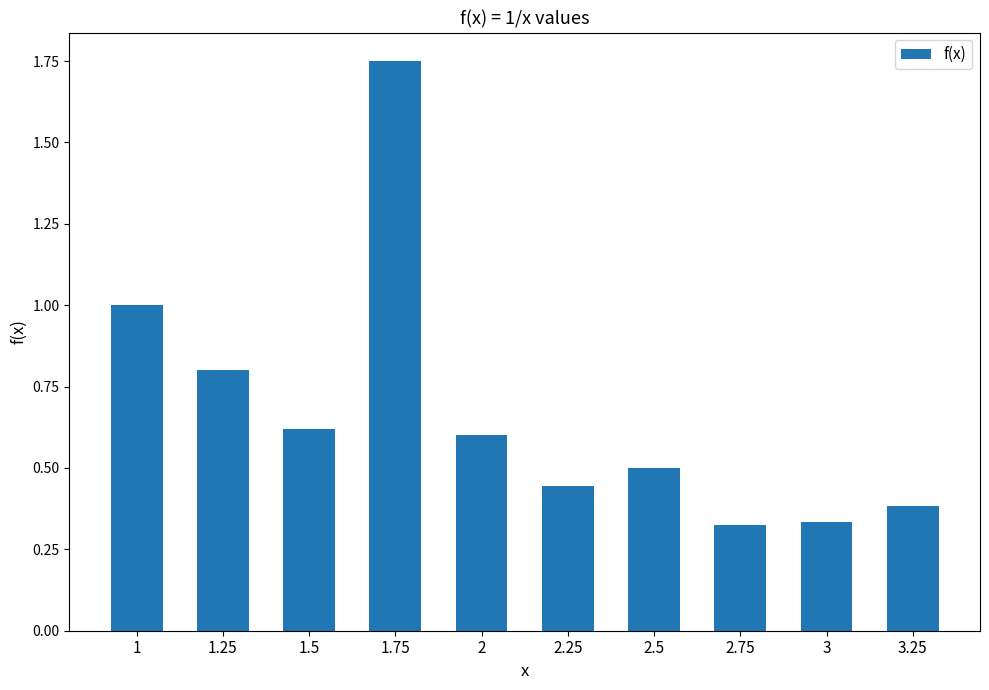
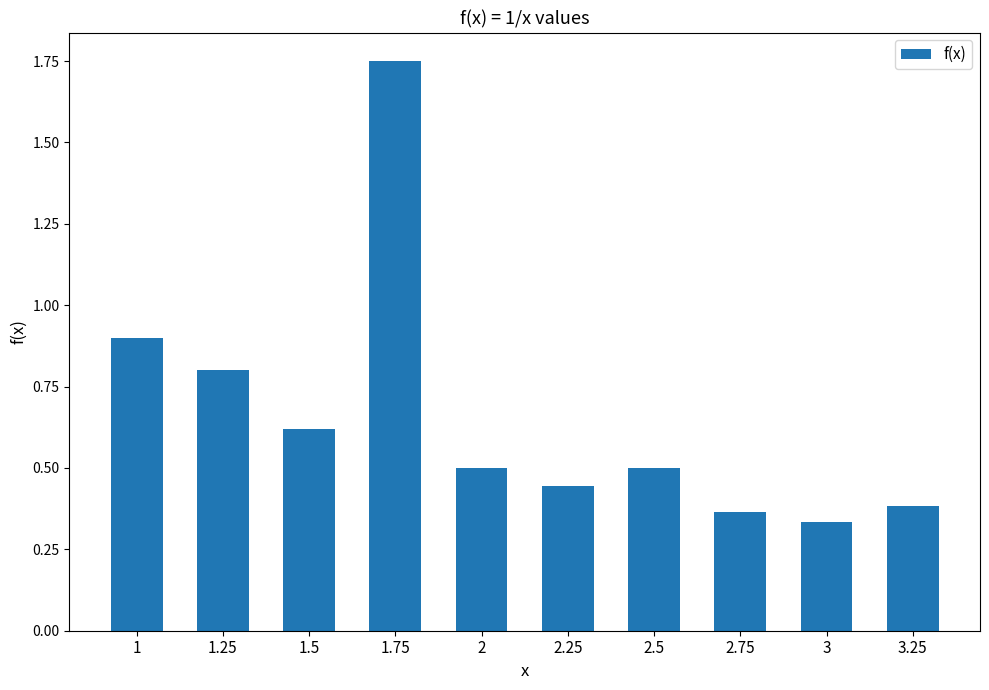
  {
-   "1": 1.0,
+   "1": 0.9,
    "1.25": 0.80,
    "1.5": 0.62,
    "1.75": 1.75,
-   "2": 0.6,
+   "2": 0.5,
    "2.25": 0.44,
    "2.5": 0.50,
-   "2.75": 0.32,
+   "2.75": 0.36,
    "3": 0.33,
    "3.25": 0.38
  }
